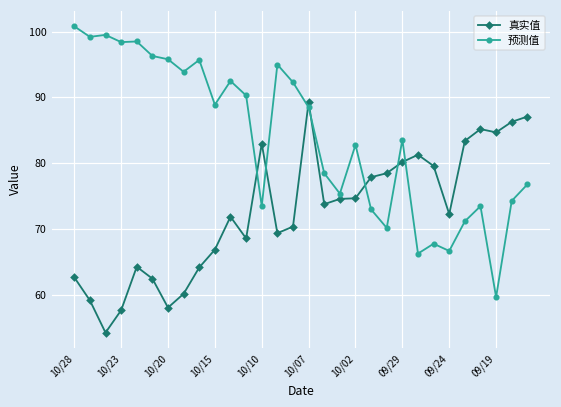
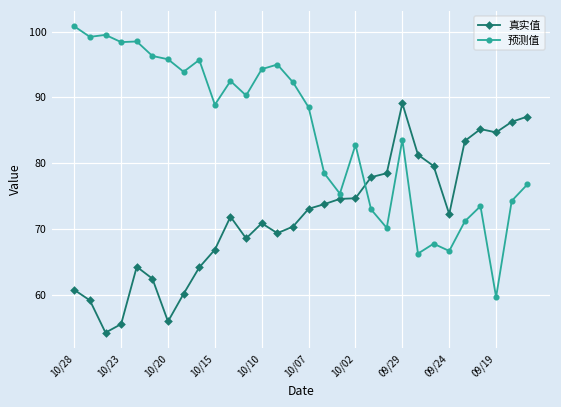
  {
    "真实值": {
-     "10/28": 63,
-     "10/23": 58,
-     "10/20": 58,
+     "10/28": 61,
+     "10/23": 56,
+     "10/20": 56,
      "10/15": 67,
-     "10/10": 83,
-     "10/07": 89,
+     "10/10": 71,
+     "10/07": 73,
      "10/02": 75,
-     "09/29": 80,
+     "09/29": 89,
      "09/24": 72,
      "09/19": 85
    },
    "预测值": {
      "10/28": 101,
      "10/23": 98,
      "10/20": 96,
      "10/15": 89,
-     "10/10": 74,
+     "10/10": 94,
      "10/07": 89,
      "10/02": 83,
      "09/29": 84,
      "09/24": 67,
      "09/19": 60
    }
  }
